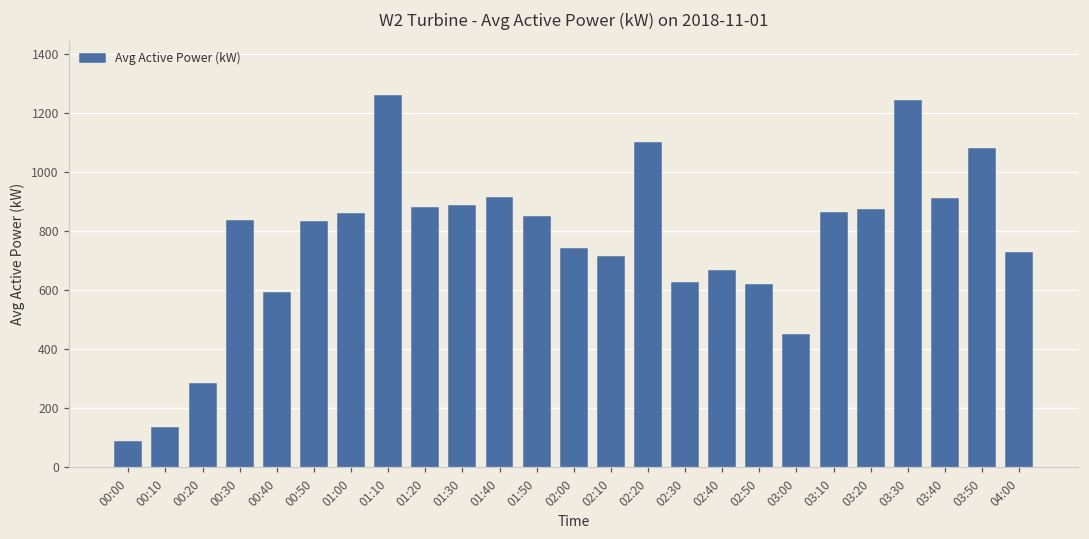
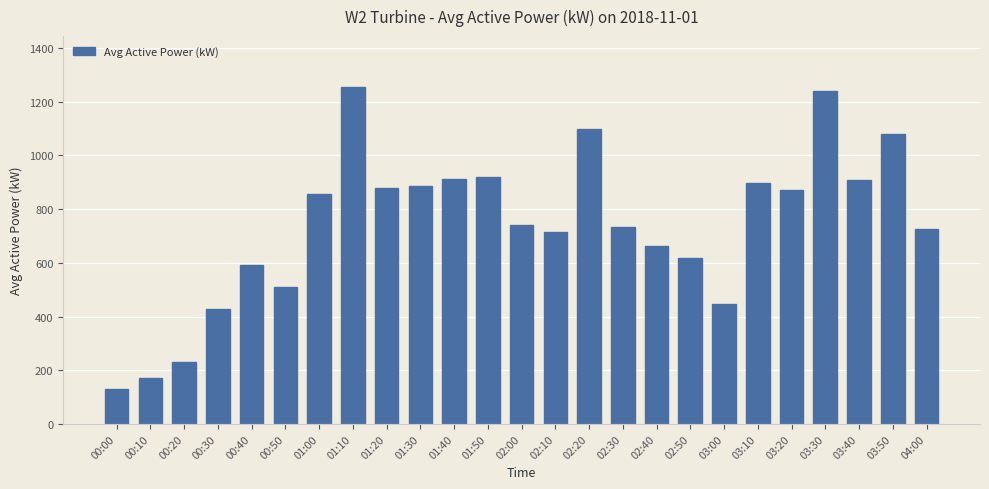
  {
-   "00:00": 90,
-   "00:10": 130,
-   "00:20": 280,
-   "00:30": 830,
+   "00:00": 130,
+   "00:10": 170,
+   "00:20": 230,
+   "00:30": 430,
    "00:40": 590,
-   "00:50": 830,
+   "00:50": 510,
    "01:00": 860,
    "01:10": 1260,
    "01:20": 880,
    "01:30": 890,
    "01:40": 910,
-   "01:50": 850,
+   "01:50": 920,
    "02:00": 740,
    "02:10": 710,
    "02:20": 1100,
-   "02:30": 620,
+   "02:30": 730,
    "02:40": 660,
    "02:50": 620,
    "03:00": 450,
-   "03:10": 860,
+   "03:10": 900,
    "03:20": 870,
    "03:30": 1240,
    "03:40": 910,
    "03:50": 1080,
    "04:00": 730
  }
